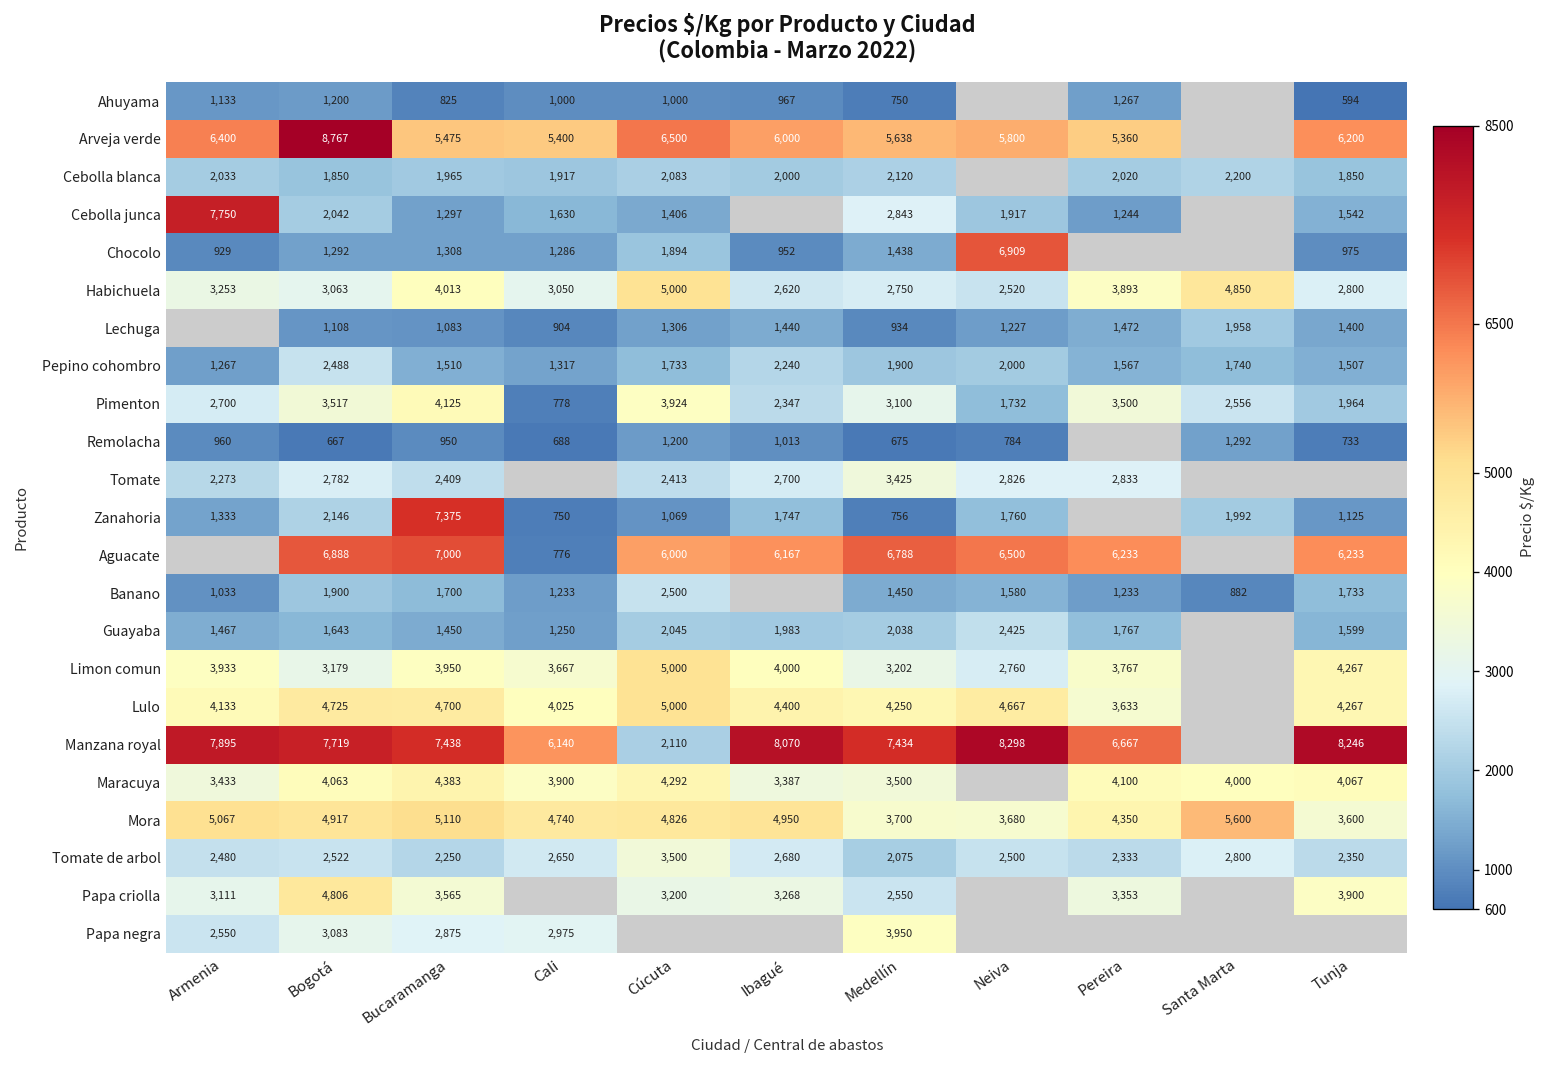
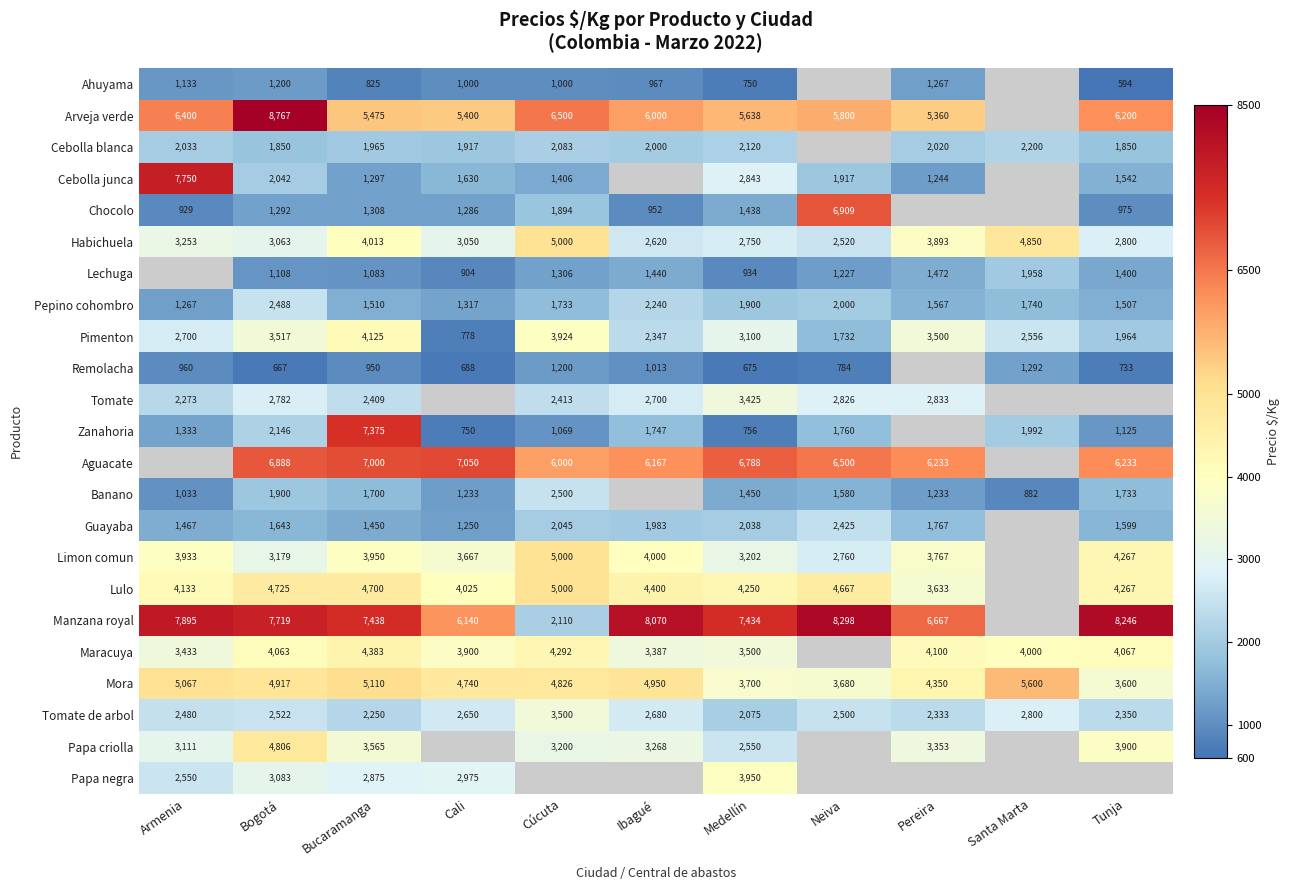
  {
    "Aguacate": {
      "Bogotá": "6,888",
      "Bucaramanga": "7,000",
-     "Cali": "776",
+     "Cali": "7,050",
      "Cúcuta": "6,000",
      "Ibagué": "6,167",
      "Medellín": "6,788",
      "Neiva": "6,500",
      "Pereira": "6,233",
      "Tunja": "6,233"
    }
  }
